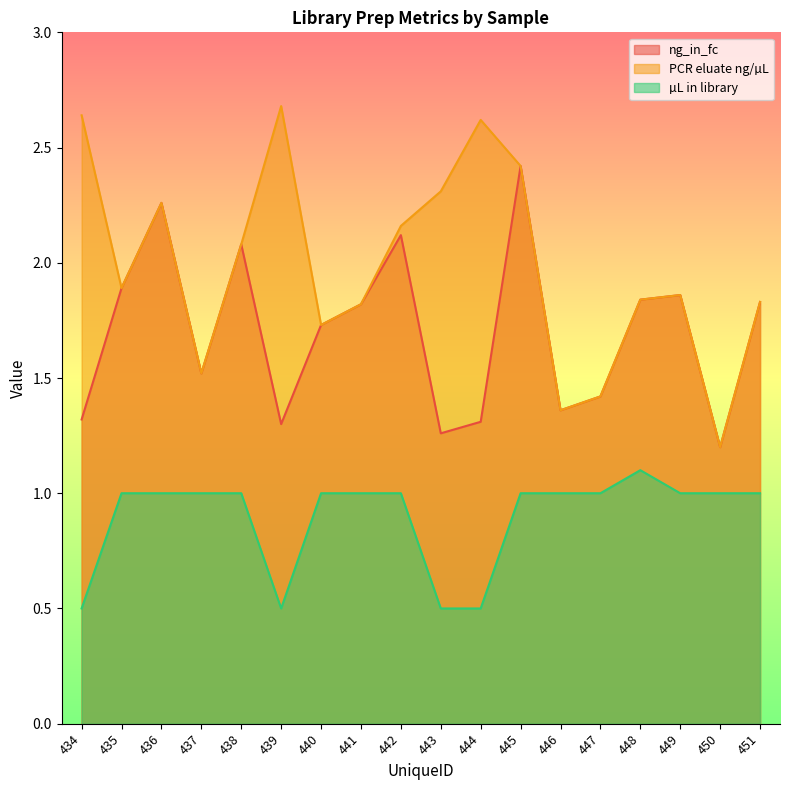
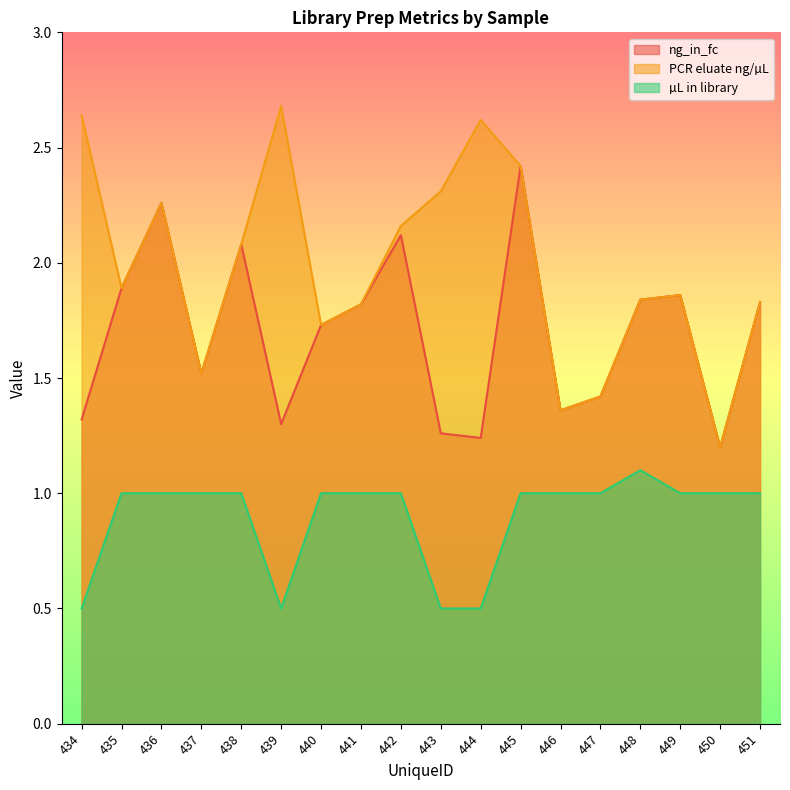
  {
    "ng_in_fc": {
      "434": 1.32,
      "439": 1.30,
      "442": 2.12,
      "443": 1.26,
-     "444": 1.31
+     "444": 1.24
    },
    "PCR eluate ng/µL": {
      "434": 2.64,
      "439": 2.68,
      "442": 2.16,
      "443": 2.31,
      "444": 2.62
    },
    "µL in library": {
      "434": 0.50,
      "435": 1.00,
      "436": 1.00,
      "437": 1.00,
      "438": 1.00,
      "439": 0.50,
      "440": 1.00,
      "441": 1.00,
      "442": 1.00,
      "443": 0.50,
      "444": 0.50,
      "445": 1.00,
      "446": 1.00,
      "447": 1.00,
      "448": 1.10,
      "449": 1.00,
      "450": 1.00,
      "451": 1.00
    }
  }
